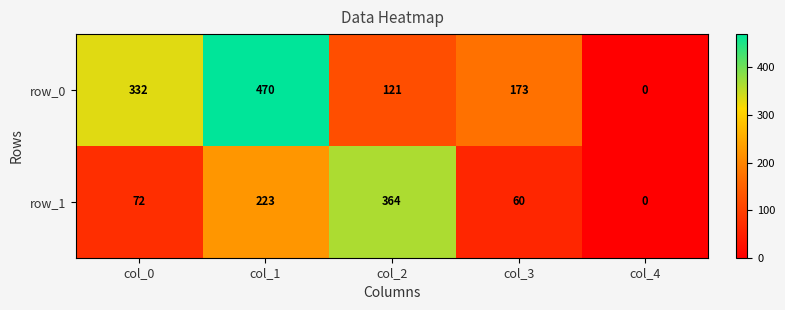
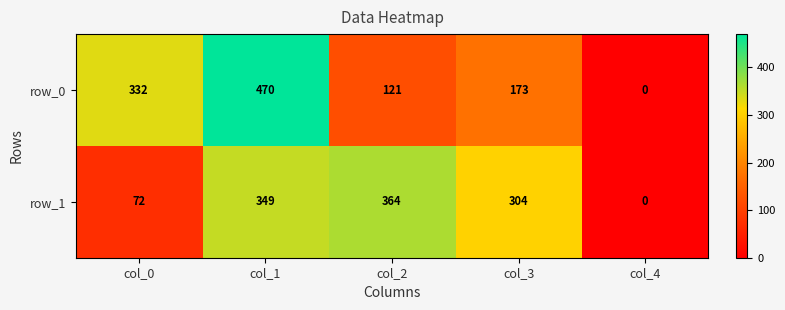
  {
    "row_0": {
      "col_0": 332,
      "col_1": 470,
      "col_2": 121,
      "col_3": 173,
      "col_4": 0
    },
    "row_1": {
      "col_0": 72,
-     "col_1": 223,
+     "col_1": 349,
      "col_2": 364,
-     "col_3": 60,
+     "col_3": 304,
      "col_4": 0
    }
  }
